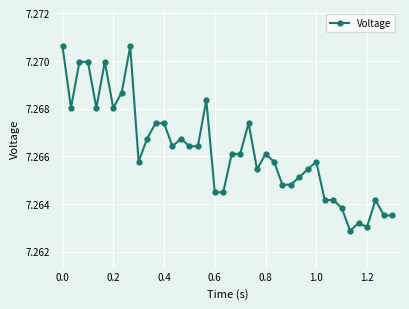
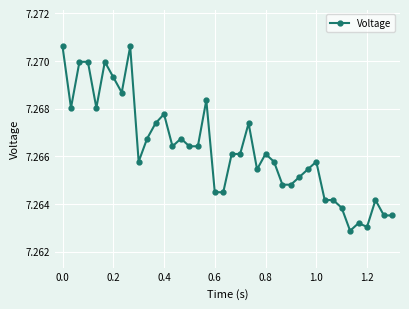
  {
    "0.0": 7.2706,
-   "0.2": 7.2680,
-   "0.4": 7.2674,
+   "0.2": 7.2693,
+   "0.4": 7.2678,
    "0.6": 7.2645,
    "0.8": 7.2661,
    "1.0": 7.2658,
    "1.2": 7.2630
  }
